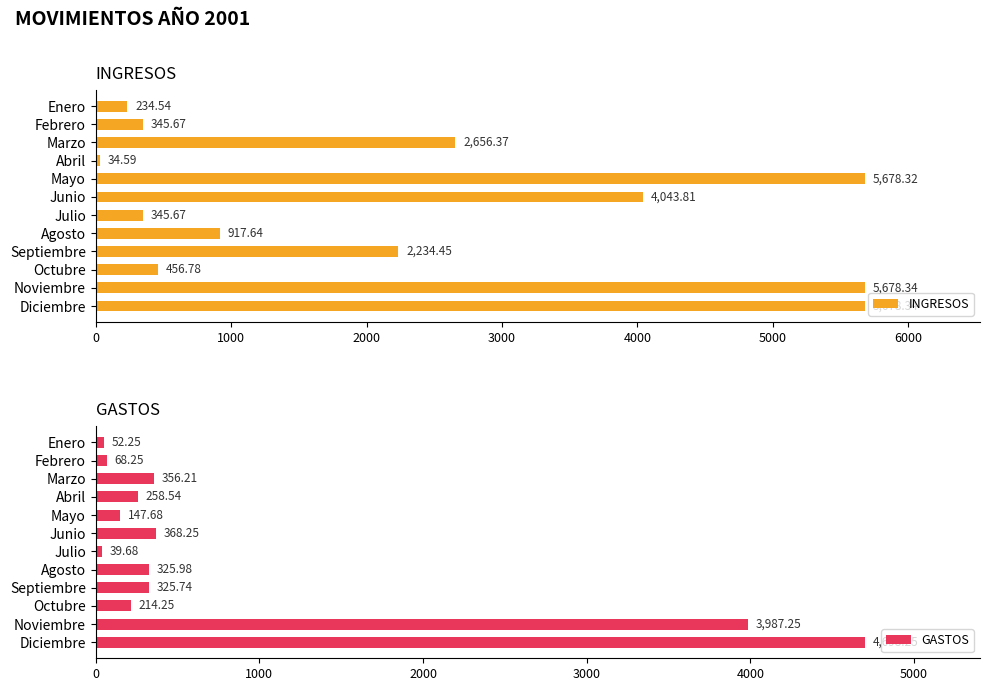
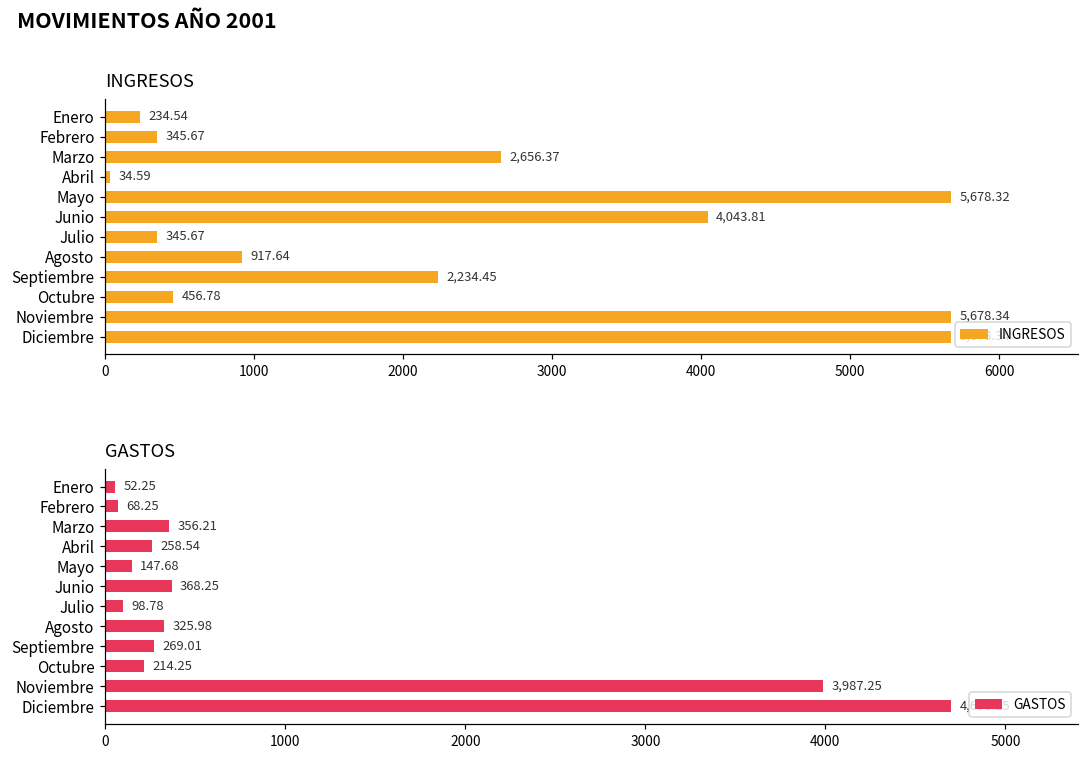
  {
    "INGRESOS": {
      "Enero": "234.54",
      "Febrero": "345.67",
      "Marzo": "2,656.37",
      "Abril": "34.59",
      "Mayo": "5,678.32",
      "Junio": "4,043.81",
      "Julio": "345.67",
      "Agosto": "917.64",
      "Septiembre": "2,234.45",
      "Octubre": "456.78"
    },
    "GASTOS": {
      "Enero": "52.25",
      "Febrero": "68.25",
      "Marzo": "356.21",
      "Abril": "258.54",
      "Mayo": "147.68",
      "Junio": "368.25",
-     "Julio": "39.68",
+     "Julio": "98.78",
      "Agosto": "325.98",
-     "Septiembre": "325.74",
+     "Septiembre": "269.01",
      "Octubre": "214.25",
      "Noviembre": "3,987.25"
    }
  }
